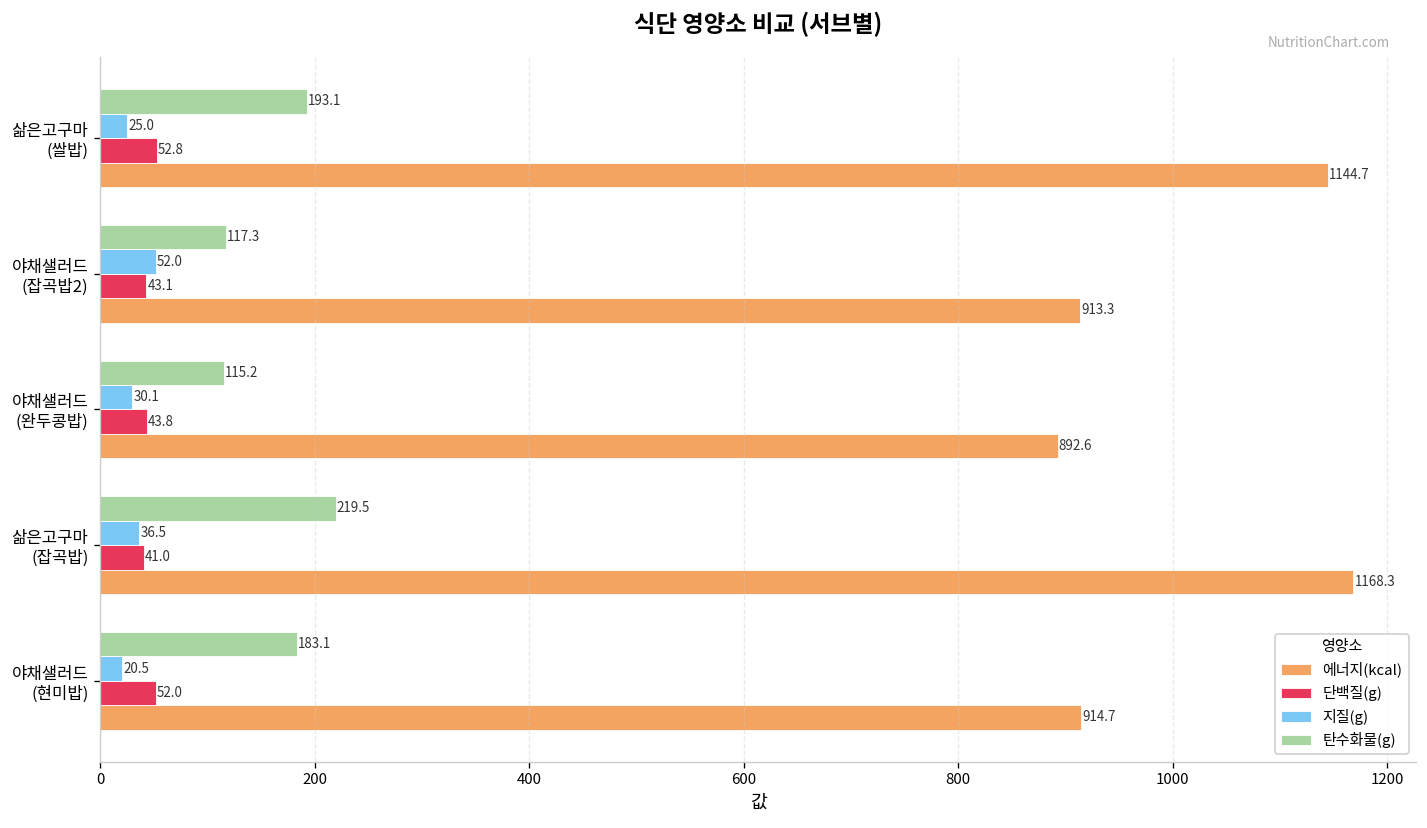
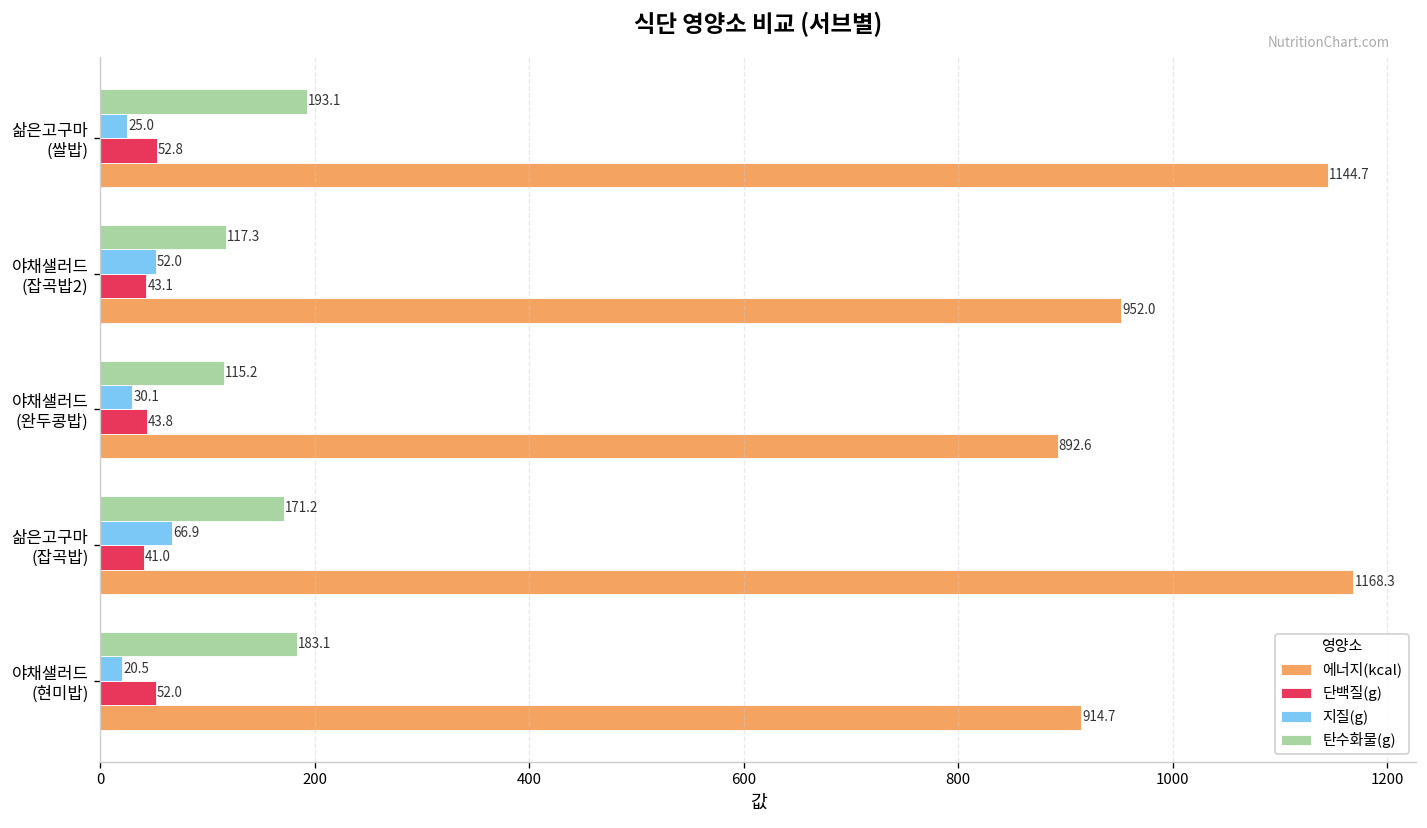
  {
    "에너지(kcal)": {
      "삶은고구마 (쌀밥)": 1144.7,
-     "야채샐러드 (잡곡밥2)": 913.3,
+     "야채샐러드 (잡곡밥2)": 952.0,
      "야채샐러드 (완두콩밥)": 892.6,
      "삶은고구마 (잡곡밥)": 1168.3,
      "야채샐러드 (현미밥)": 914.7
    },
    "단백질(g)": {
      "삶은고구마 (쌀밥)": 52.8,
      "야채샐러드 (잡곡밥2)": 43.1,
      "야채샐러드 (완두콩밥)": 43.8,
      "삶은고구마 (잡곡밥)": 41.0,
      "야채샐러드 (현미밥)": 52.0
    },
    "지질(g)": {
      "삶은고구마 (쌀밥)": 25.0,
      "야채샐러드 (잡곡밥2)": 52.0,
      "야채샐러드 (완두콩밥)": 30.1,
-     "삶은고구마 (잡곡밥)": 36.5,
+     "삶은고구마 (잡곡밥)": 66.9,
      "야채샐러드 (현미밥)": 20.5
    },
    "탄수화물(g)": {
      "삶은고구마 (쌀밥)": 193.1,
      "야채샐러드 (잡곡밥2)": 117.3,
      "야채샐러드 (완두콩밥)": 115.2,
-     "삶은고구마 (잡곡밥)": 219.5,
+     "삶은고구마 (잡곡밥)": 171.2,
      "야채샐러드 (현미밥)": 183.1
    }
  }
